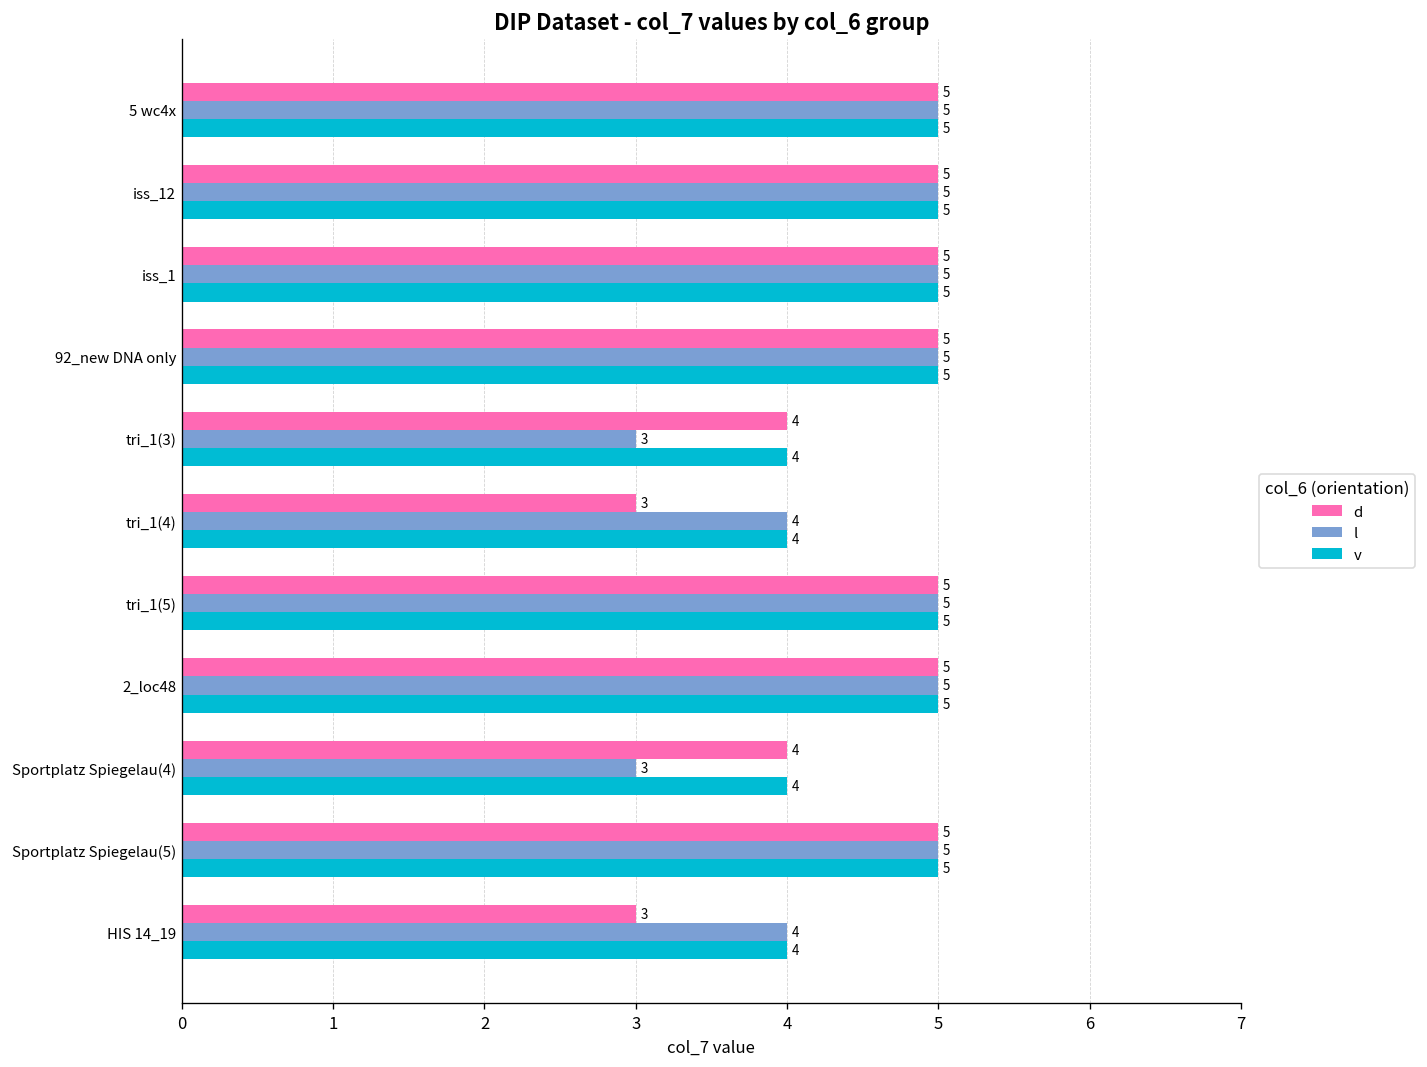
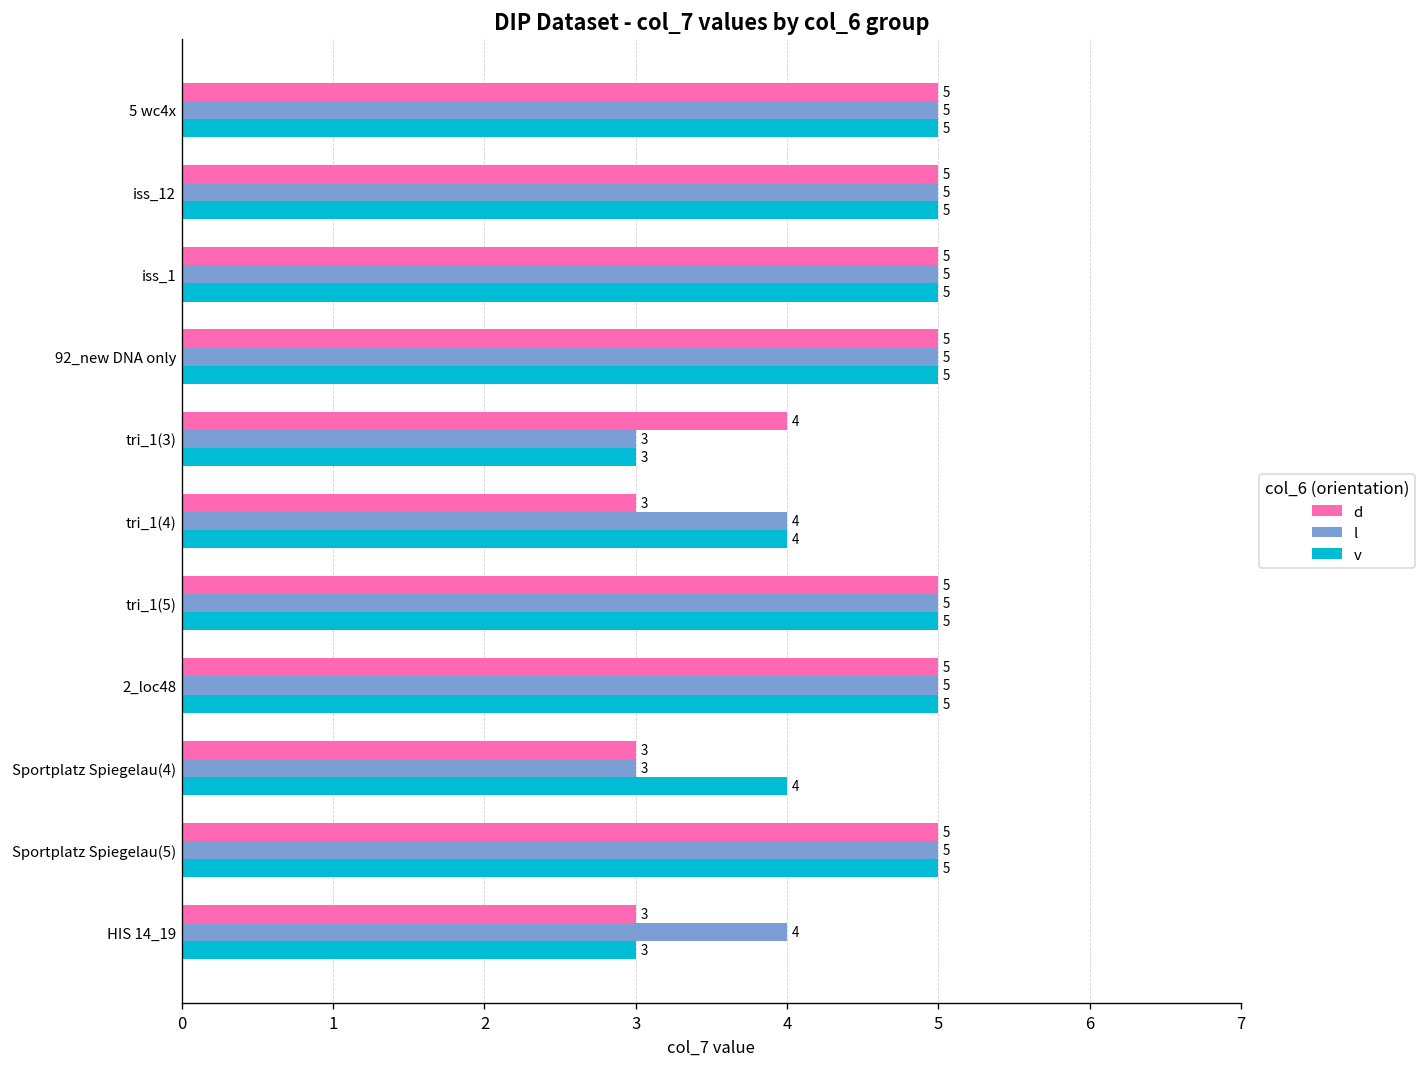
  {
    "d": {
      "5 wc4x": 5,
      "iss_12": 5,
      "iss_1": 5,
      "92_new DNA only": 5,
      "tri_1(3)": 4,
      "tri_1(4)": 3,
      "tri_1(5)": 5,
      "2_loc48": 5,
-     "Sportplatz Spiegelau(4)": 4,
+     "Sportplatz Spiegelau(4)": 3,
      "Sportplatz Spiegelau(5)": 5,
      "HIS 14_19": 3
    },
    "l": {
      "5 wc4x": 5,
      "iss_12": 5,
      "iss_1": 5,
      "92_new DNA only": 5,
      "tri_1(3)": 3,
      "tri_1(4)": 4,
      "tri_1(5)": 5,
      "2_loc48": 5,
      "Sportplatz Spiegelau(4)": 3,
      "Sportplatz Spiegelau(5)": 5,
      "HIS 14_19": 4
    },
    "v": {
      "5 wc4x": 5,
      "iss_12": 5,
      "iss_1": 5,
      "92_new DNA only": 5,
-     "tri_1(3)": 4,
+     "tri_1(3)": 3,
      "tri_1(4)": 4,
      "tri_1(5)": 5,
      "2_loc48": 5,
      "Sportplatz Spiegelau(4)": 4,
      "Sportplatz Spiegelau(5)": 5,
-     "HIS 14_19": 4
+     "HIS 14_19": 3
    }
  }
